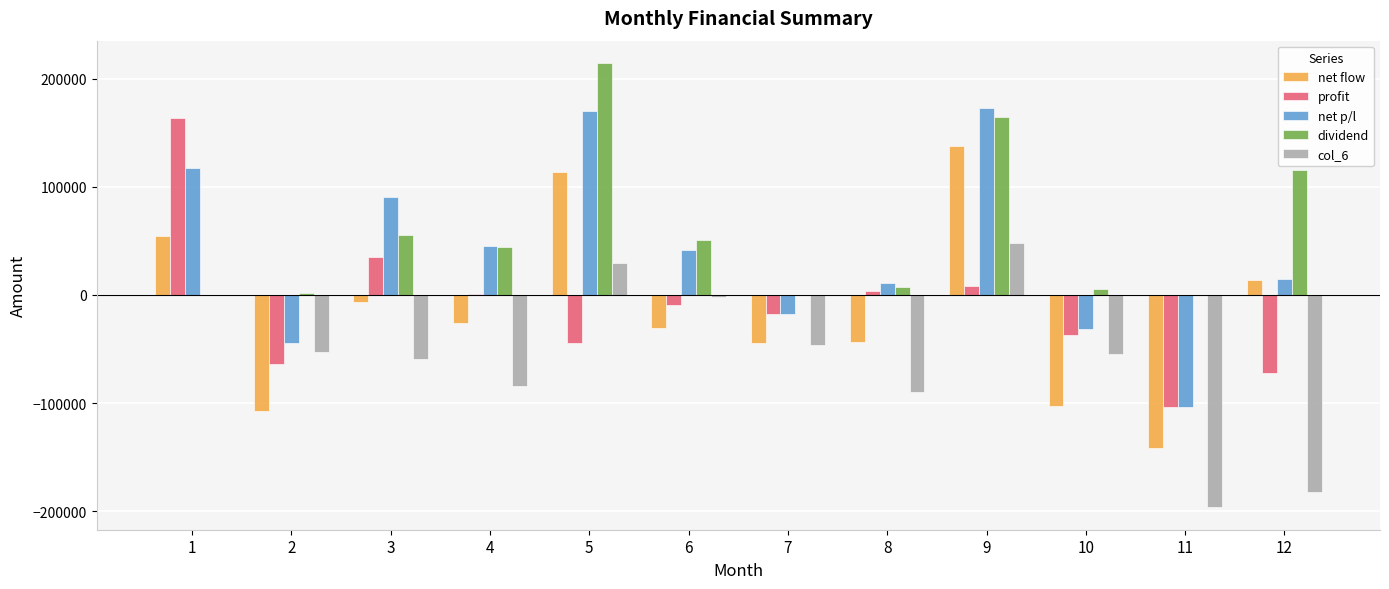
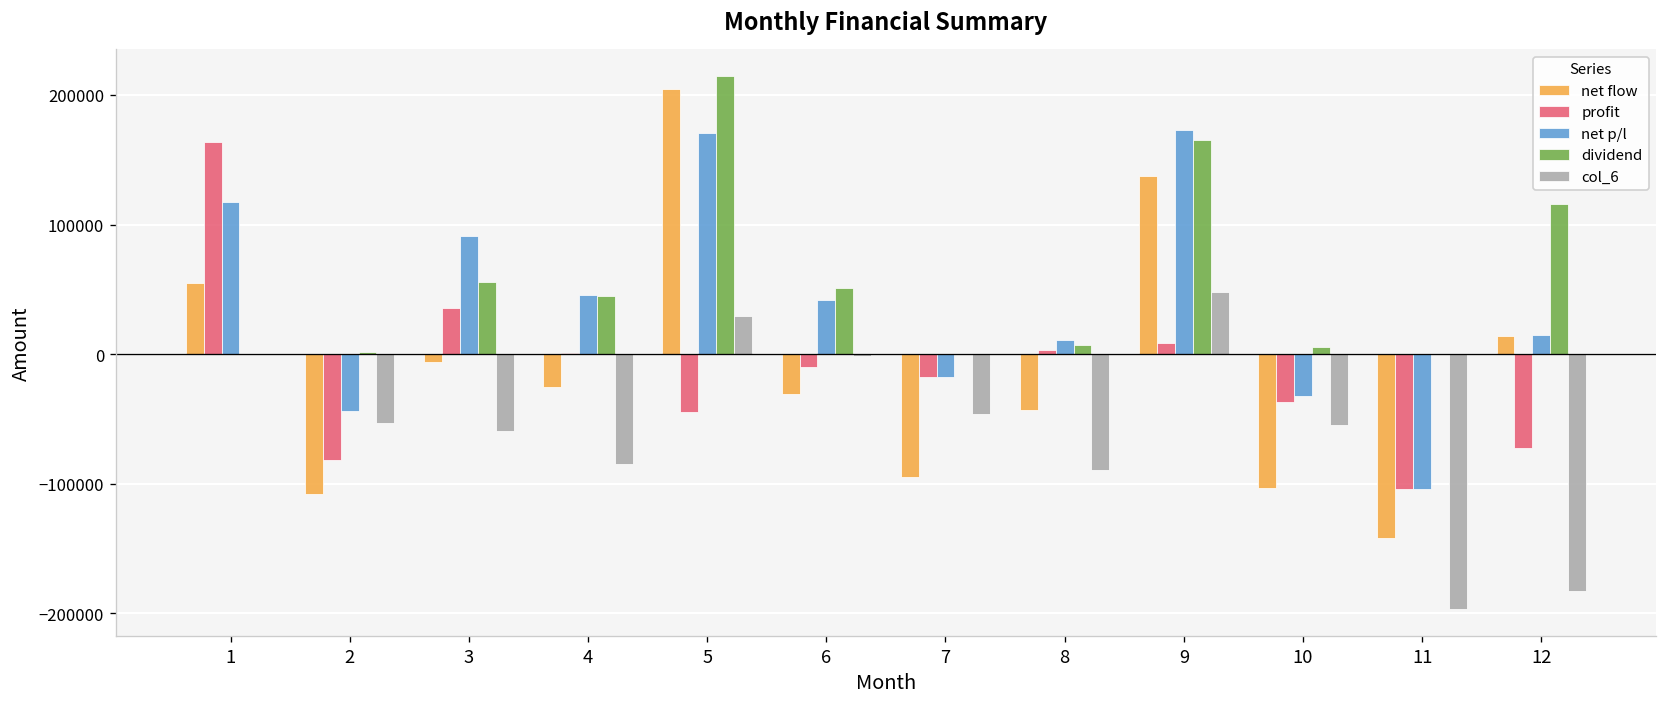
  {
    "net flow": {
      "1": 55000,
      "2": -108000,
      "3": -6000,
      "4": -26000,
-     "5": 114000,
+     "5": 205000,
      "6": -31000,
-     "7": -45000,
+     "7": -95000,
      "8": -43000,
      "9": 138000,
      "10": -103000,
      "11": -142000,
      "12": 14000
    },
    "profit": {
      "1": 164000,
-     "2": -64000,
+     "2": -82000,
      "3": 36000,
      "5": -44000,
      "6": -10000,
      "7": -18000,
      "8": 4000,
      "9": 8000,
      "10": -37000,
      "11": -104000,
      "12": -72000
    },
    "net p/l": {
      "1": 117000,
      "2": -44000,
      "3": 91000,
      "4": 45000,
      "5": 171000,
      "6": 42000,
      "7": -18000,
      "8": 11000,
      "9": 173000,
      "10": -32000,
      "11": -104000,
      "12": 15000
    },
    "dividend": {
      "1": 0,
      "3": 56000,
      "4": 45000,
      "5": 215000,
      "6": 51000,
      "7": 0,
      "8": 7000,
      "9": 165000,
      "10": 5000,
      "11": 0,
      "12": 116000
    },
    "col_6": {
      "1": 0,
      "2": -53000,
      "3": -59000,
      "4": -85000,
      "5": 29000,
      "7": -46000,
      "8": -90000,
      "9": 48000,
      "10": -55000,
      "11": -197000,
      "12": -183000
    }
  }
